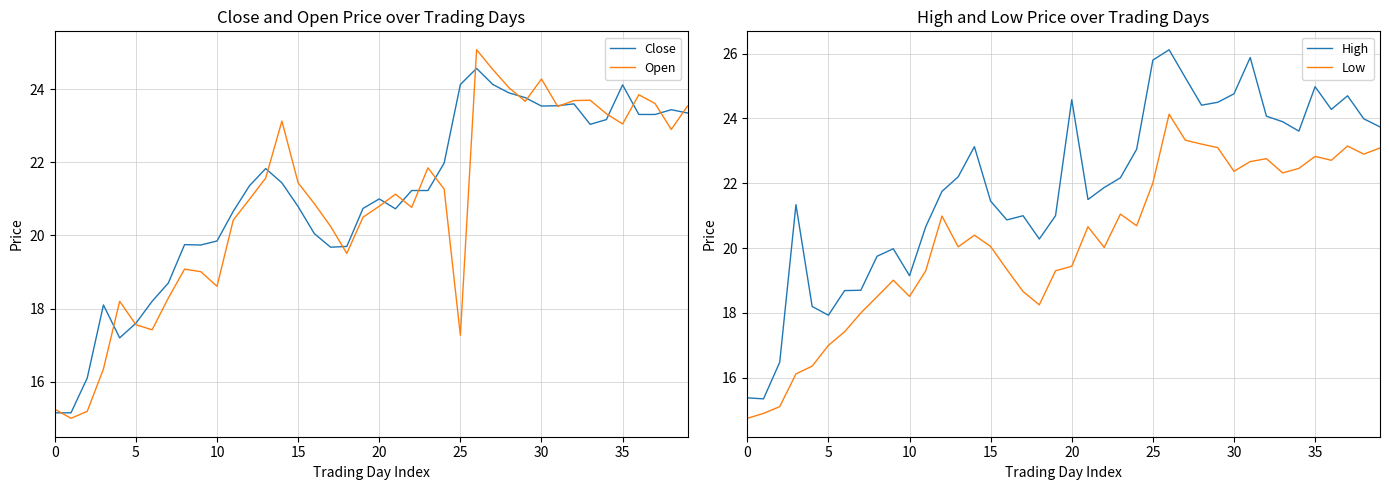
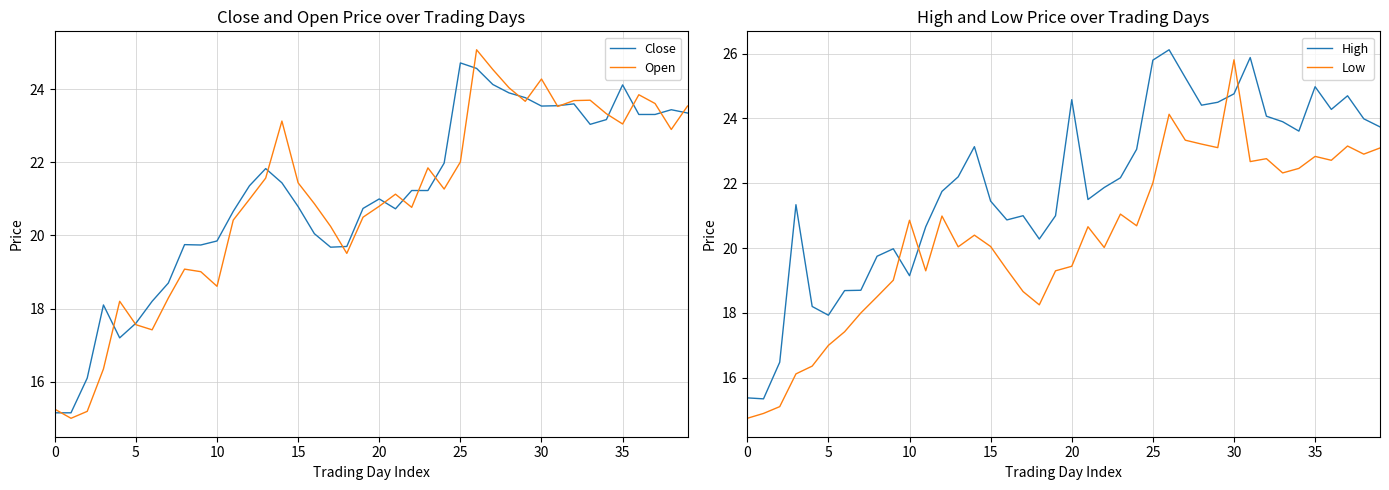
  {
    "Close and Open Price over Trading Days": {
      "Close": {
        "0": 15.2,
        "10": 19.9,
        "15": 20.8,
        "20": 21.0,
-       "25": 24.1,
+       "25": 24.7,
        "30": 23.5,
        "35": 24.1
      },
      "Open": {
        "0": 15.3,
        "10": 18.6,
        "15": 21.4,
        "20": 20.8,
-       "25": 17.3,
+       "25": 22.0,
        "30": 24.3,
        "35": 23.1
      }
    },
    "High and Low Price over Trading Days": {
      "High": {
        "0": 15.4,
        "5": 17.9,
        "10": 19.2,
        "15": 21.5,
        "20": 24.6,
        "25": 25.8,
        "30": 24.8,
        "35": 25.0
      },
      "Low": {
        "0": 14.8,
        "5": 17.0,
-       "10": 18.5,
+       "10": 20.9,
        "15": 20.1,
        "20": 19.4,
        "25": 22.0,
-       "30": 22.4,
+       "30": 25.8,
        "35": 22.8
      }
    }
  }
